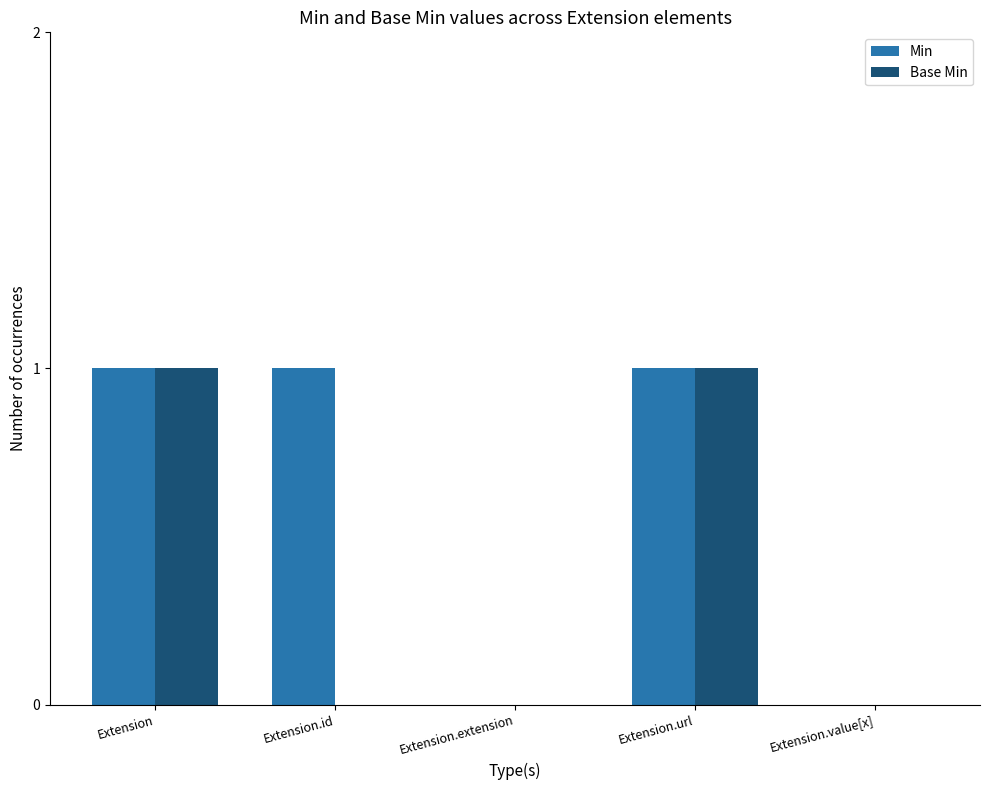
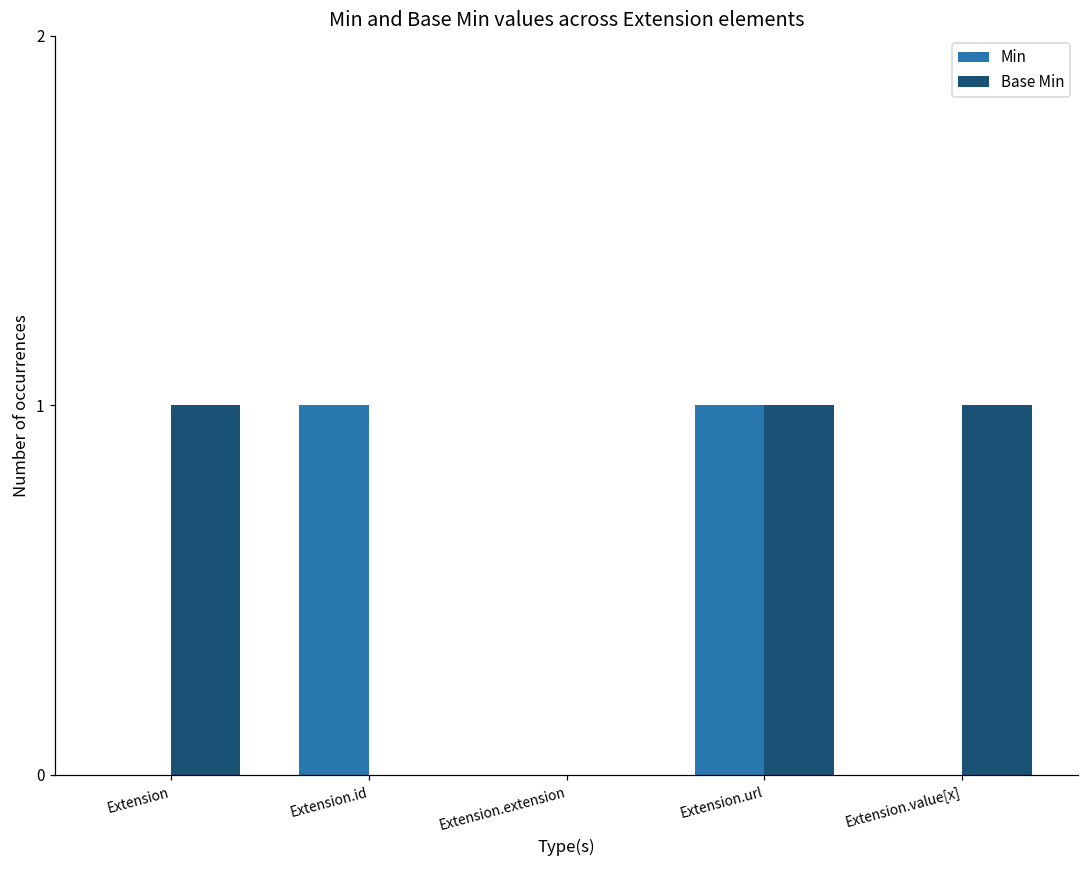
  {
    "Min": {
-     "Extension": 1,
+     "Extension": 0,
      "Extension.id": 1,
      "Extension.extension": 0,
      "Extension.url": 1,
      "Extension.value[x]": 0
    },
    "Base Min": {
      "Extension": 1,
      "Extension.id": 0,
      "Extension.extension": 0,
      "Extension.url": 1,
-     "Extension.value[x]": 0
+     "Extension.value[x]": 1
    }
  }
